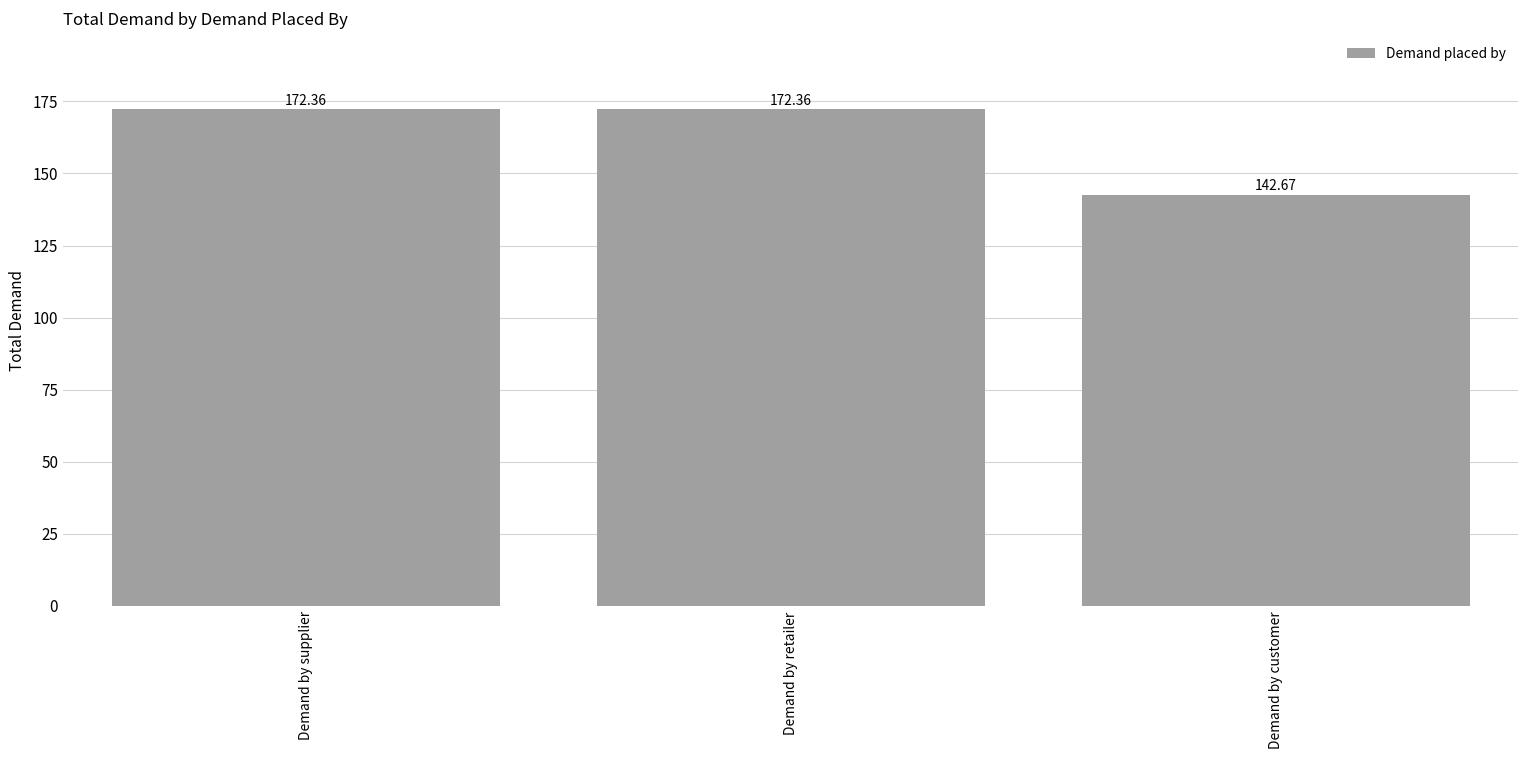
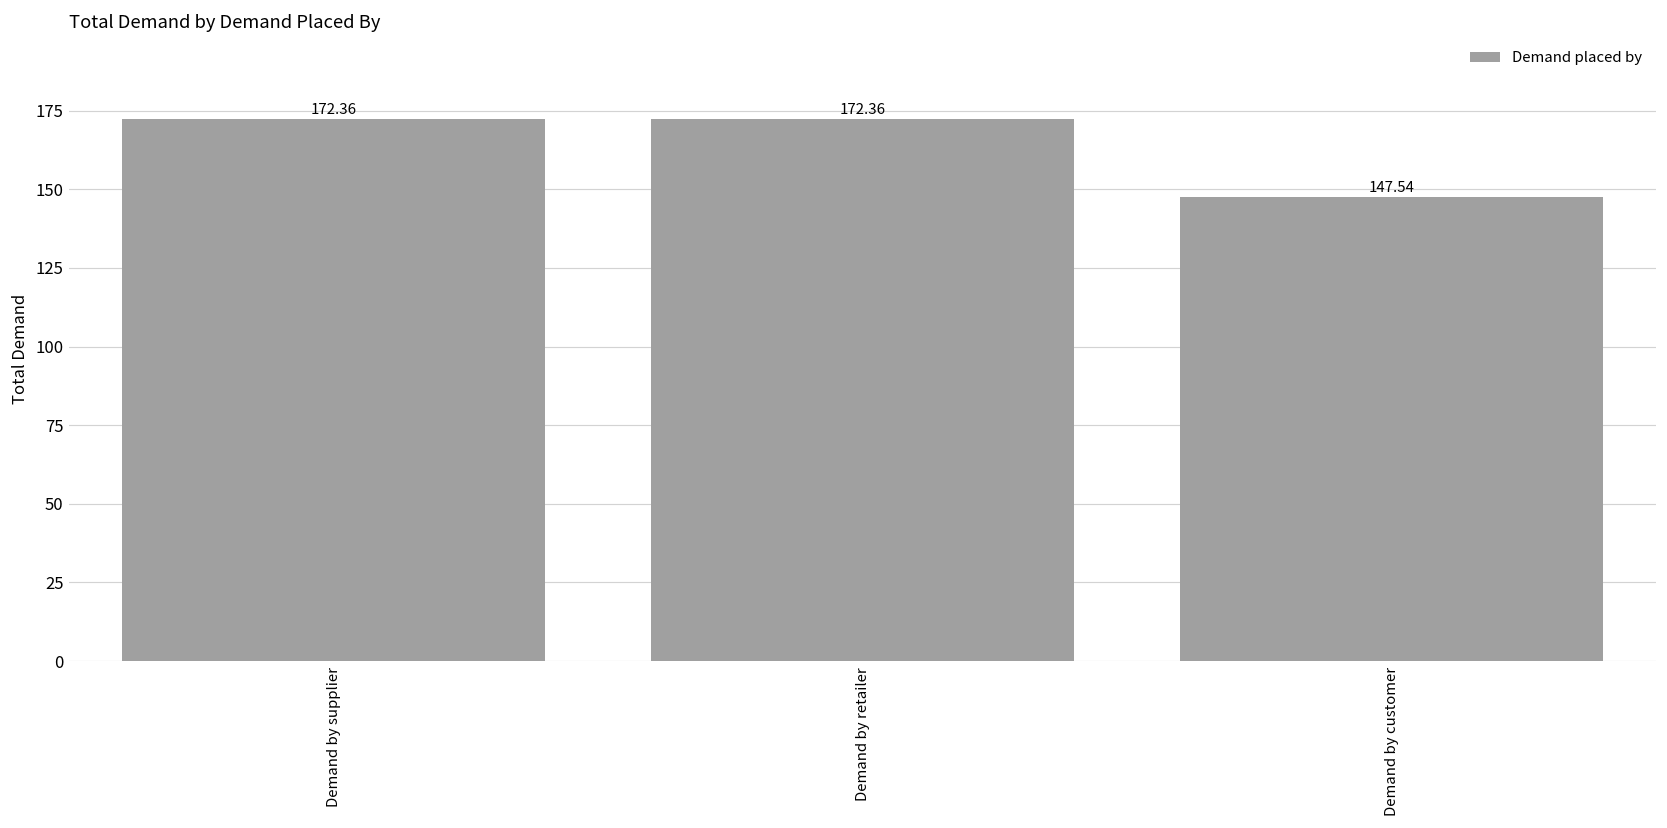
  {
    "Demand by supplier": 172.36,
    "Demand by retailer": 172.36,
-   "Demand by customer": 142.67
+   "Demand by customer": 147.54
  }
